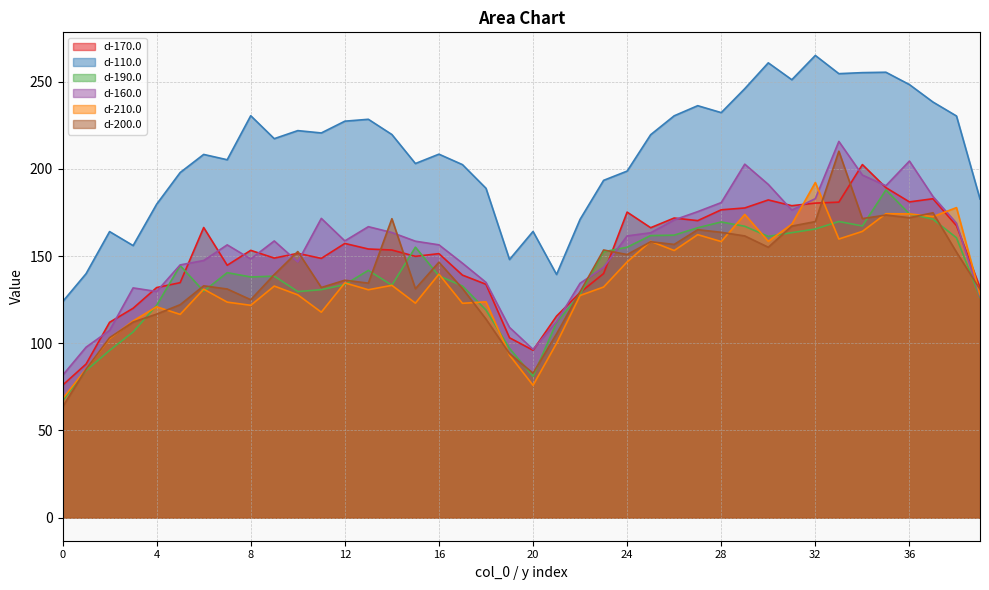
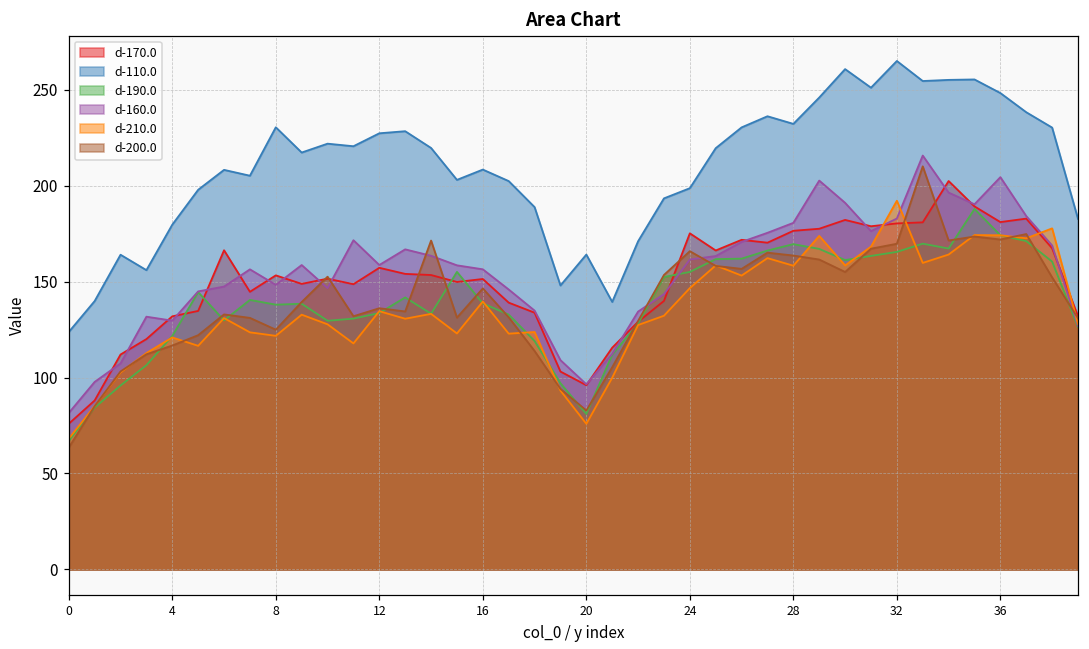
  {
    "d-170.0": {
      "0": 76,
      "4": 132,
      "8": 153,
      "12": 157,
      "16": 151,
      "24": 175,
      "28": 177,
      "32": 180,
      "36": 181
    },
    "d-110.0": {
      "0": 124,
      "4": 180,
      "8": 231,
      "12": 227,
      "16": 208,
      "20": 164,
      "24": 199,
      "28": 232,
      "32": 265,
      "36": 248
    },
    "d-190.0": {
      "8": 138,
      "20": 81,
      "24": 155,
      "28": 170,
      "32": 166
    },
    "d-160.0": {
      "0": 82,
      "4": 130,
      "8": 148,
      "12": 159,
      "16": 156,
      "24": 162,
      "28": 181,
      "32": 183,
      "36": 205
    },
    "d-210.0": {
      "8": 122,
      "20": 76,
      "24": 147,
      "28": 158,
      "32": 192
    },
    "d-200.0": {
      "0": 63,
      "4": 117,
      "8": 125,
      "12": 136,
      "16": 147,
      "20": 83,
-     "24": 151,
+     "24": 166,
      "28": 164,
      "32": 170,
      "36": 172
    }
  }
